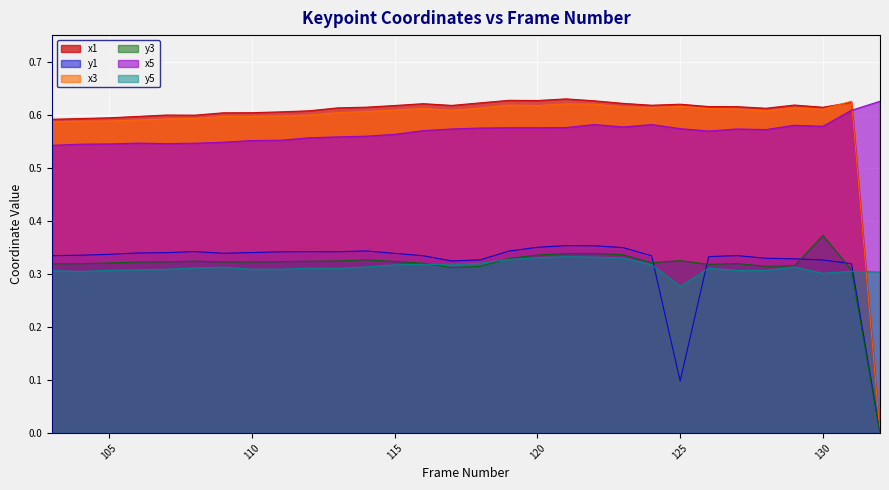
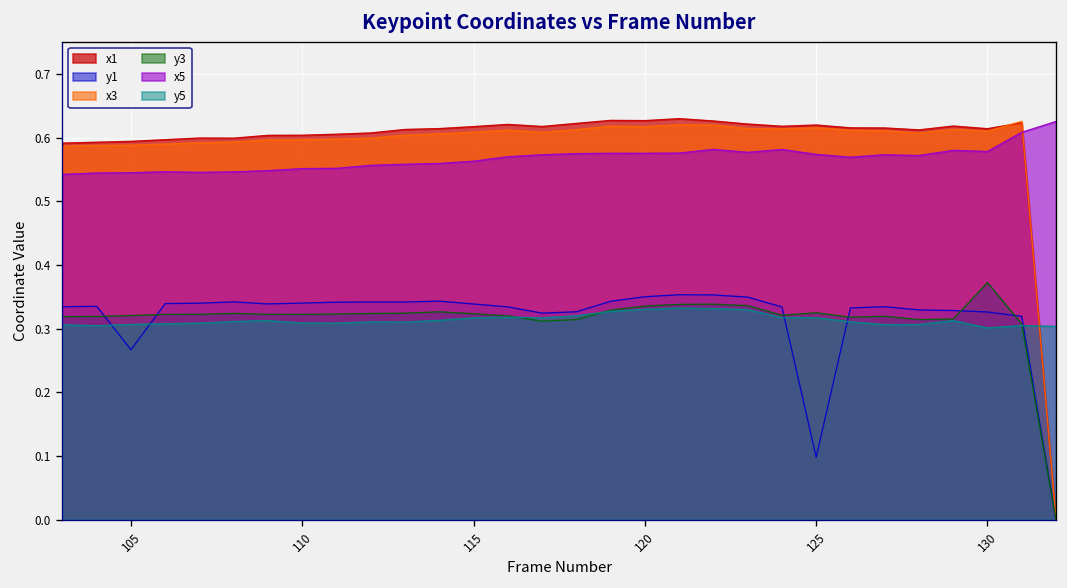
  {
    "x1": {
      "105": 0.59,
      "110": 0.60,
      "115": 0.62,
      "120": 0.63
    },
    "y1": {
-     "105": 0.34,
+     "105": 0.27,
      "110": 0.34,
      "115": 0.34,
      "120": 0.35,
      "125": 0.10,
      "130": 0.33
    },
    "x3": {
      "105": 0.59,
      "110": 0.60,
      "115": 0.61,
      "120": 0.62
    },
    "y3": {
      "105": 0.32,
      "110": 0.32,
      "115": 0.32,
      "120": 0.34,
      "125": 0.32,
      "130": 0.37
    },
    "x5": {
      "105": 0.54,
      "110": 0.55,
      "115": 0.56,
      "120": 0.58,
      "125": 0.57,
      "130": 0.58
    },
    "y5": {
      "105": 0.31,
      "110": 0.31,
      "115": 0.32,
      "120": 0.33,
-     "125": 0.28,
+     "125": 0.32,
      "130": 0.30
    }
  }
